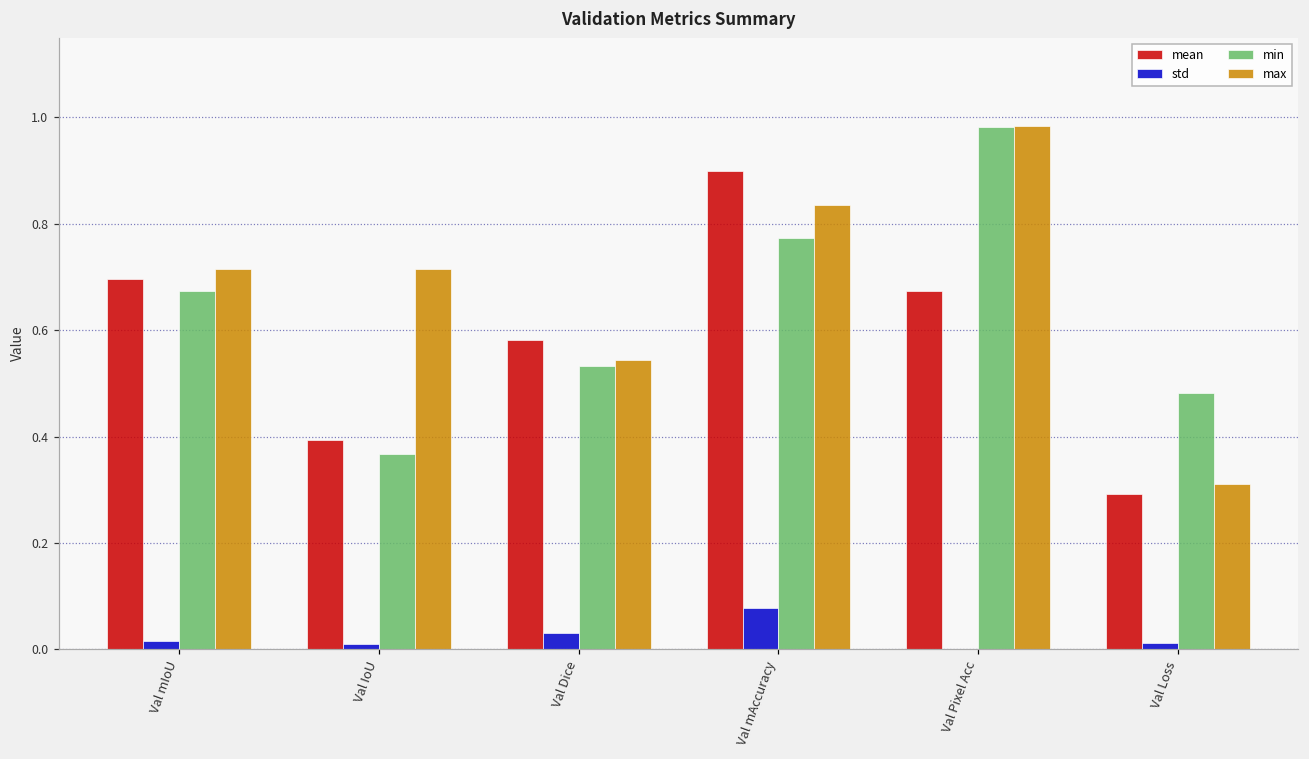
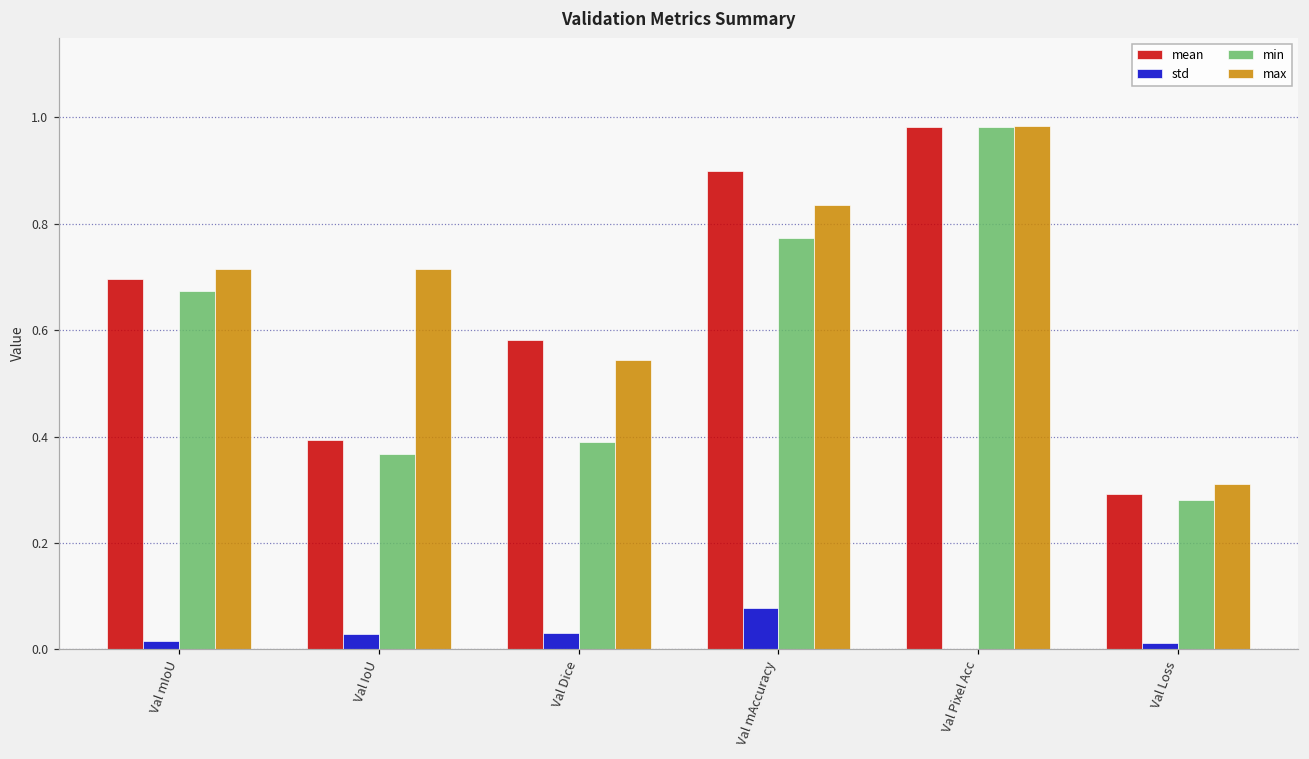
  {
    "mean": {
      "Val mIoU": 0.70,
      "Val IoU": 0.39,
      "Val Dice": 0.58,
      "Val mAccuracy": 0.90,
-     "Val Pixel Acc": 0.67,
+     "Val Pixel Acc": 0.98,
      "Val Loss": 0.29
    },
    "std": {
      "Val mIoU": 0.02,
-     "Val IoU": 0.01,
+     "Val IoU": 0.03,
      "Val Dice": 0.03,
      "Val mAccuracy": 0.08,
      "Val Loss": 0.01
    },
    "min": {
      "Val mIoU": 0.67,
      "Val IoU": 0.37,
-     "Val Dice": 0.53,
+     "Val Dice": 0.39,
      "Val mAccuracy": 0.77,
      "Val Pixel Acc": 0.98,
-     "Val Loss": 0.48
+     "Val Loss": 0.28
    },
    "max": {
      "Val mIoU": 0.71,
      "Val IoU": 0.71,
      "Val Dice": 0.54,
      "Val mAccuracy": 0.84,
      "Val Pixel Acc": 0.98,
      "Val Loss": 0.31
    }
  }
